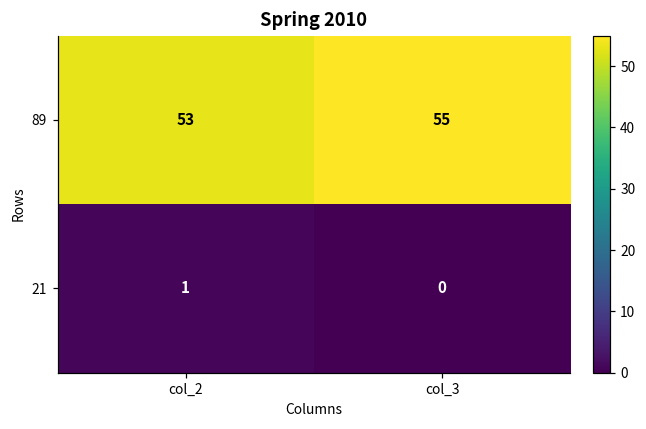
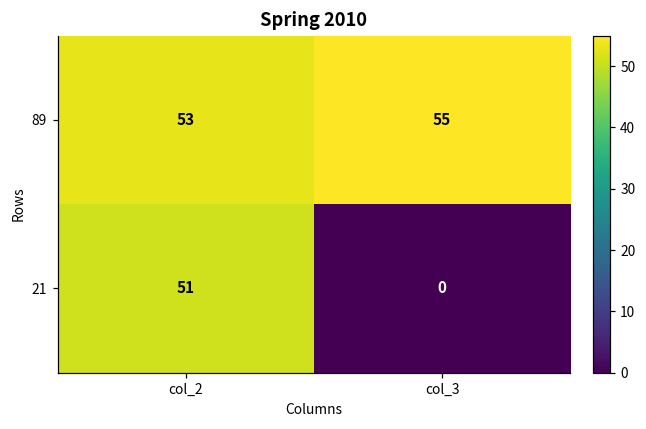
  {
    "89": {
      "col_2": 53,
      "col_3": 55
    },
    "21": {
-     "col_2": 1,
+     "col_2": 51,
      "col_3": 0
    }
  }
